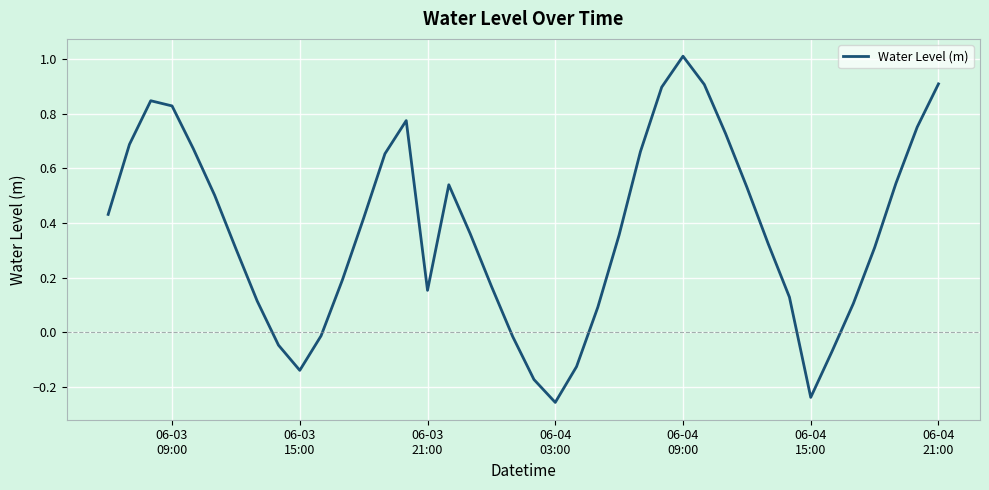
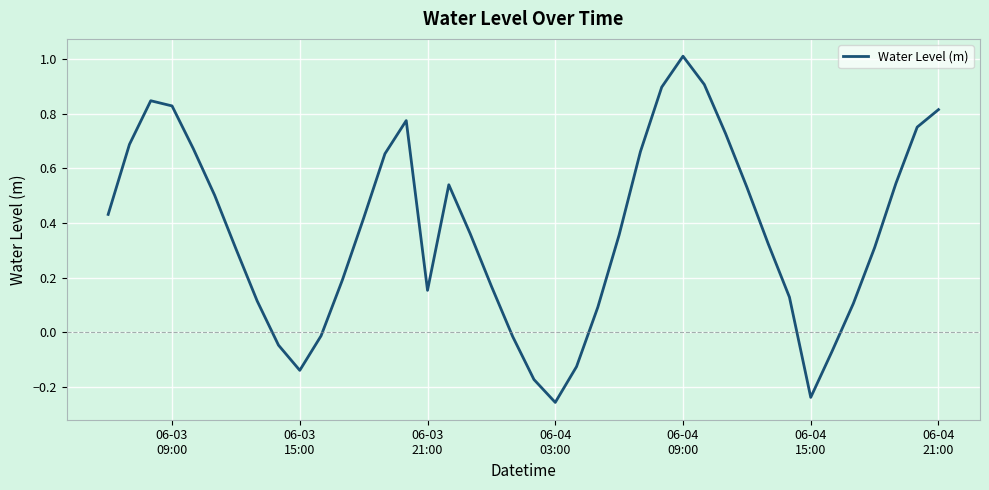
  {
    "06-03 09:00": 0.83,
    "06-03 15:00": -0.14,
    "06-03 21:00": 0.15,
    "06-04 03:00": -0.26,
    "06-04 09:00": 1.01,
    "06-04 15:00": -0.24,
-   "06-04 21:00": 0.91
+   "06-04 21:00": 0.82
  }
